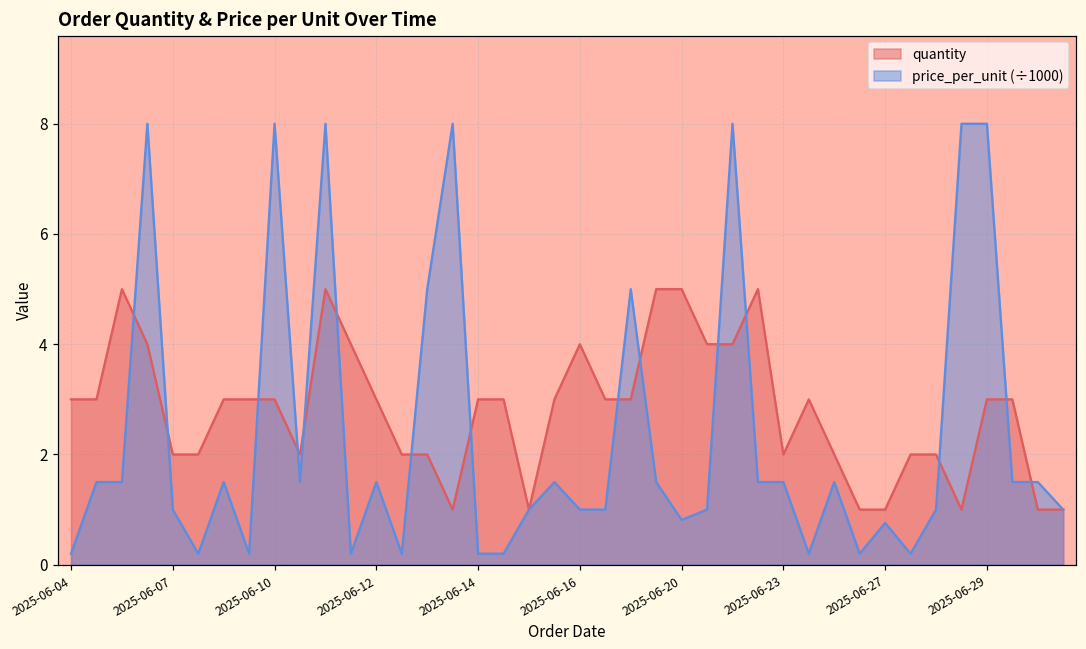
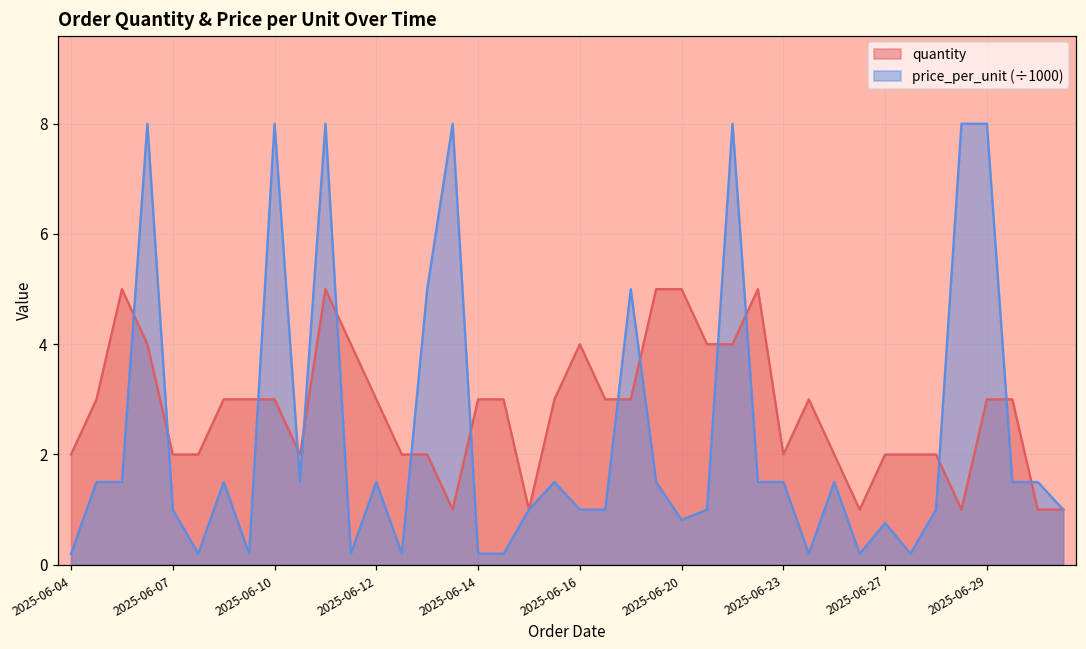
  {
    "quantity": {
-     "2025-06-04": 3,
+     "2025-06-04": 2,
      "2025-06-20": 5,
-     "2025-06-27": 1
+     "2025-06-27": 2
    },
    "price_per_unit (÷1000)": {
      "2025-06-04": 0.2,
      "2025-06-20": 0.8,
      "2025-06-27": 0.8
    }
  }
